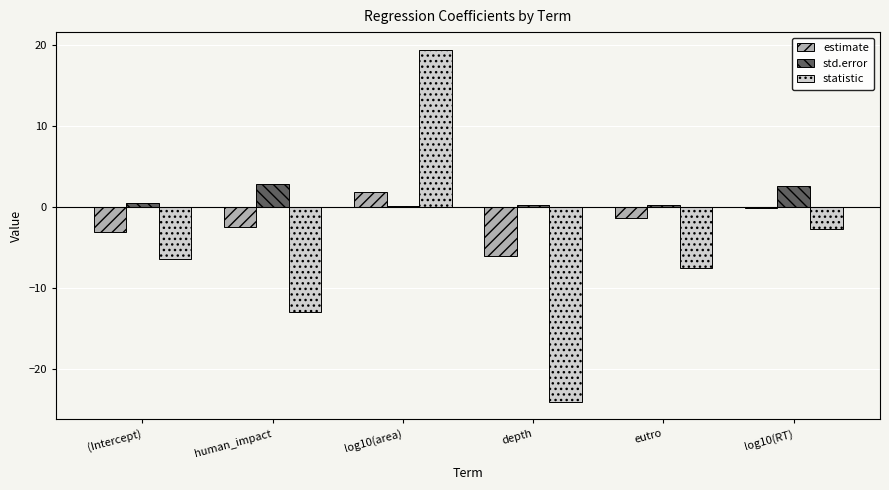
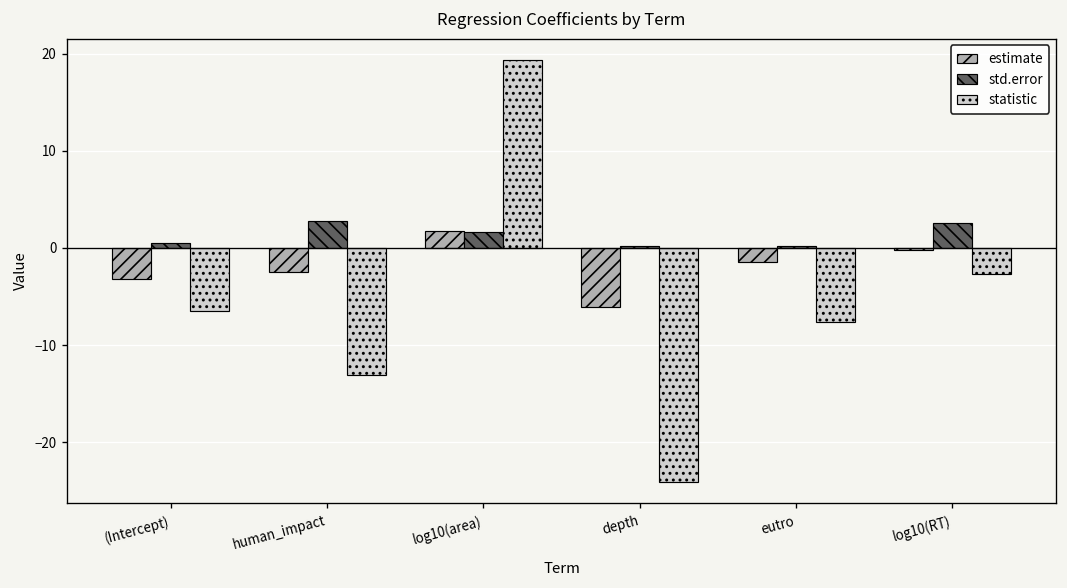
  {
    "std.error": {
      "(Intercept)": 0,
      "human_impact": 3,
-     "log10(area)": 0,
+     "log10(area)": 2,
      "log10(RT)": 3
    }
  }
